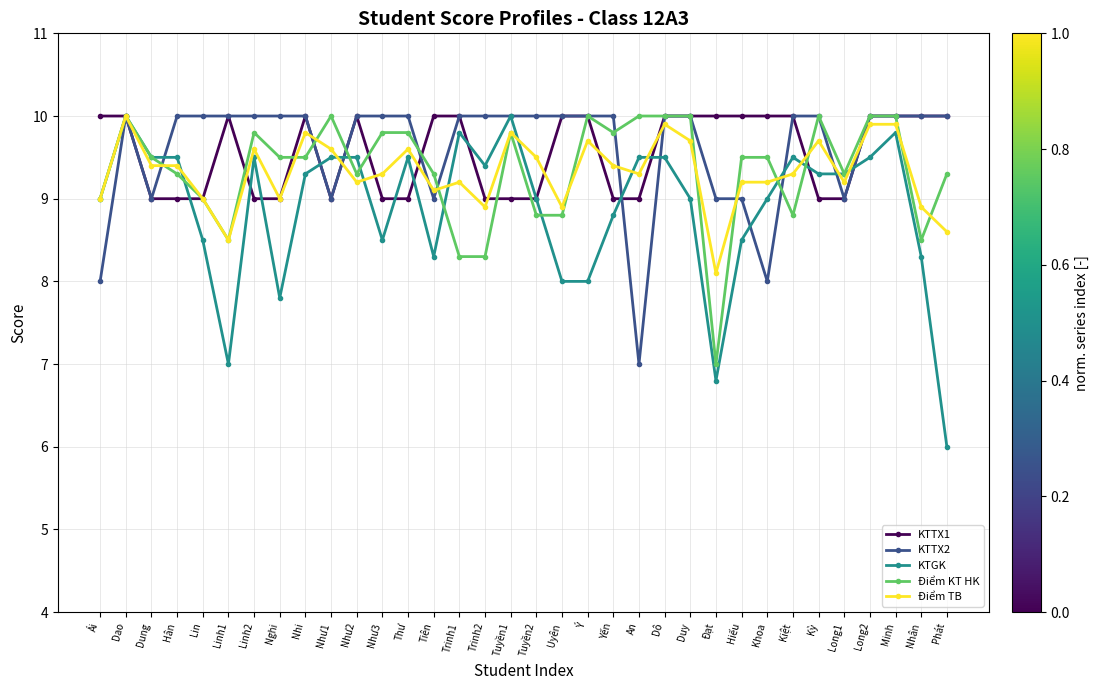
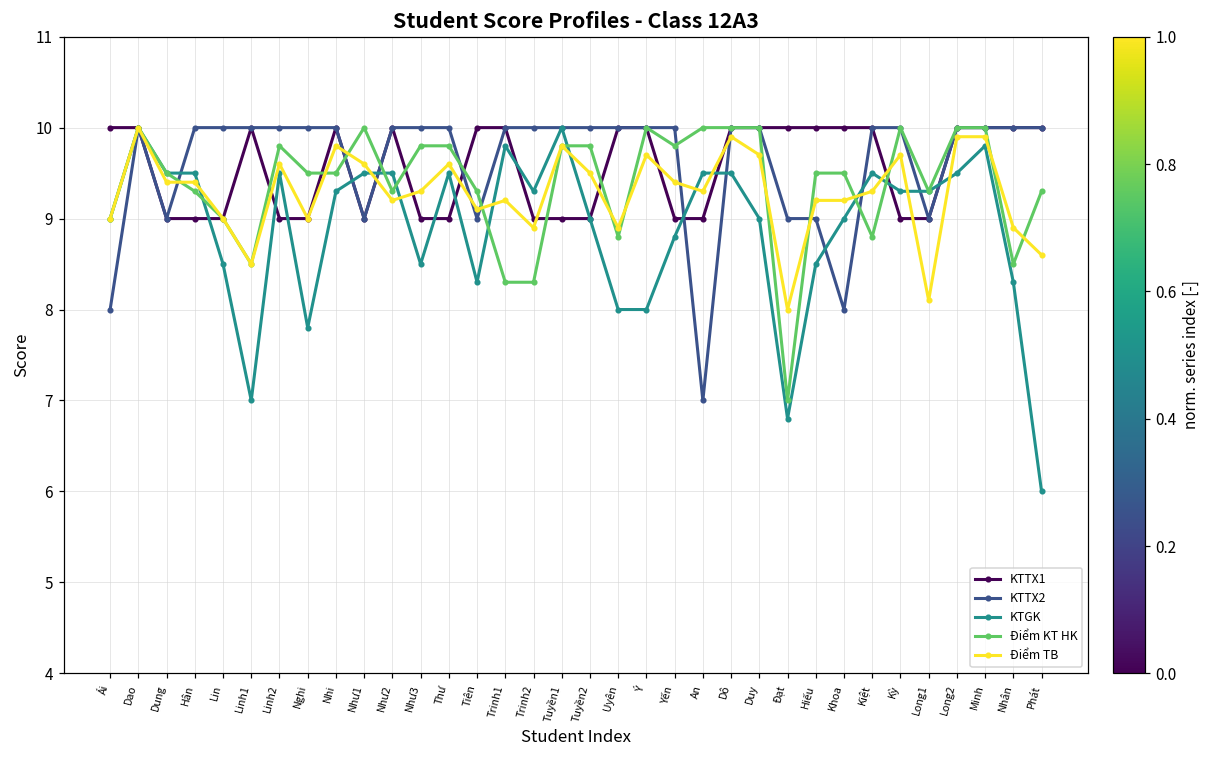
  {
    "KTTX1": {
      "Ái": 10.0,
      "Hân": 9.0,
      "Linh2": 9.0,
      "Như3": 9.0,
      "Thư": 9.0,
      "Tiên": 10.0,
      "Trinh2": 9.0,
      "Tuyền1": 9.0,
      "Yến": 9.0,
      "An": 9.0,
      "Đạt": 10.0,
      "Hiếu": 10.0,
      "Khoa": 10.0,
      "Kỳ": 9.0
    },
    "KTTX2": {
      "Ái": 8.0,
      "Hân": 10.0,
      "Lin": 10.0,
      "Linh2": 10.0,
      "Nghi": 10.0,
      "Như3": 10.0,
      "Thư": 10.0,
      "Tiên": 9.0,
      "Trinh2": 10.0,
      "Tuyền2": 10.0,
      "Yến": 10.0,
      "An": 7.0,
      "Đạt": 9.0,
      "Hiếu": 9.0,
      "Khoa": 8.0
    },
    "KTGK": {
      "Hân": 9.5,
      "Lin": 8.5,
      "Linh1": 7.0,
      "Linh2": 9.5,
      "Nghi": 7.8,
      "Nhi": 9.3,
      "Như1": 9.5,
      "Như2": 9.5,
      "Như3": 8.5,
      "Thư": 9.5,
      "Tiên": 8.3,
      "Trinh1": 9.8,
-     "Trinh2": 9.4,
+     "Trinh2": 9.3,
      "Uyên": 8.0,
      "Ý": 8.0,
      "Yến": 8.8,
      "An": 9.5,
      "Dô": 9.5,
      "Duy": 9.0,
      "Đạt": 6.8,
      "Hiếu": 8.5,
      "Khoa": 9.0,
      "Kiệt": 9.5,
      "Kỳ": 9.3,
      "Long2": 9.5,
      "Minh": 9.8,
      "Nhân": 8.3,
      "Phát": 6.0
    },
    "Điểm KT HK": {
      "Hân": 9.3,
      "Linh2": 9.8,
      "Nghi": 9.5,
      "Nhi": 9.5,
      "Như1": 10.0,
      "Như2": 9.3,
      "Như3": 9.8,
      "Thư": 9.8,
      "Tiên": 9.3,
      "Trinh1": 8.3,
      "Trinh2": 8.3,
-     "Tuyền2": 8.8,
+     "Tuyền2": 9.8,
      "Uyên": 8.8,
      "Yến": 9.8,
      "An": 10.0,
      "Đạt": 7.0,
      "Hiếu": 9.5,
      "Khoa": 9.5,
      "Kiệt": 8.8,
      "Nhân": 8.5,
      "Phát": 9.3
    },
    "Điểm TB": {
      "Dung": 9.4,
      "Hân": 9.4,
      "Linh2": 9.6,
      "Nhi": 9.8,
      "Như1": 9.6,
      "Như2": 9.2,
      "Như3": 9.3,
      "Thư": 9.6,
      "Tiên": 9.1,
      "Trinh1": 9.2,
      "Trinh2": 8.9,
      "Tuyền2": 9.5,
      "Uyên": 8.9,
      "Ý": 9.7,
      "Yến": 9.4,
      "An": 9.3,
      "Dô": 9.9,
      "Duy": 9.7,
-     "Đạt": 8.1,
+     "Đạt": 8.0,
      "Hiếu": 9.2,
      "Khoa": 9.2,
      "Kiệt": 9.3,
      "Kỳ": 9.7,
-     "Long1": 9.2,
+     "Long1": 8.1,
      "Long2": 9.9,
      "Minh": 9.9,
      "Nhân": 8.9,
      "Phát": 8.6
    }
  }
